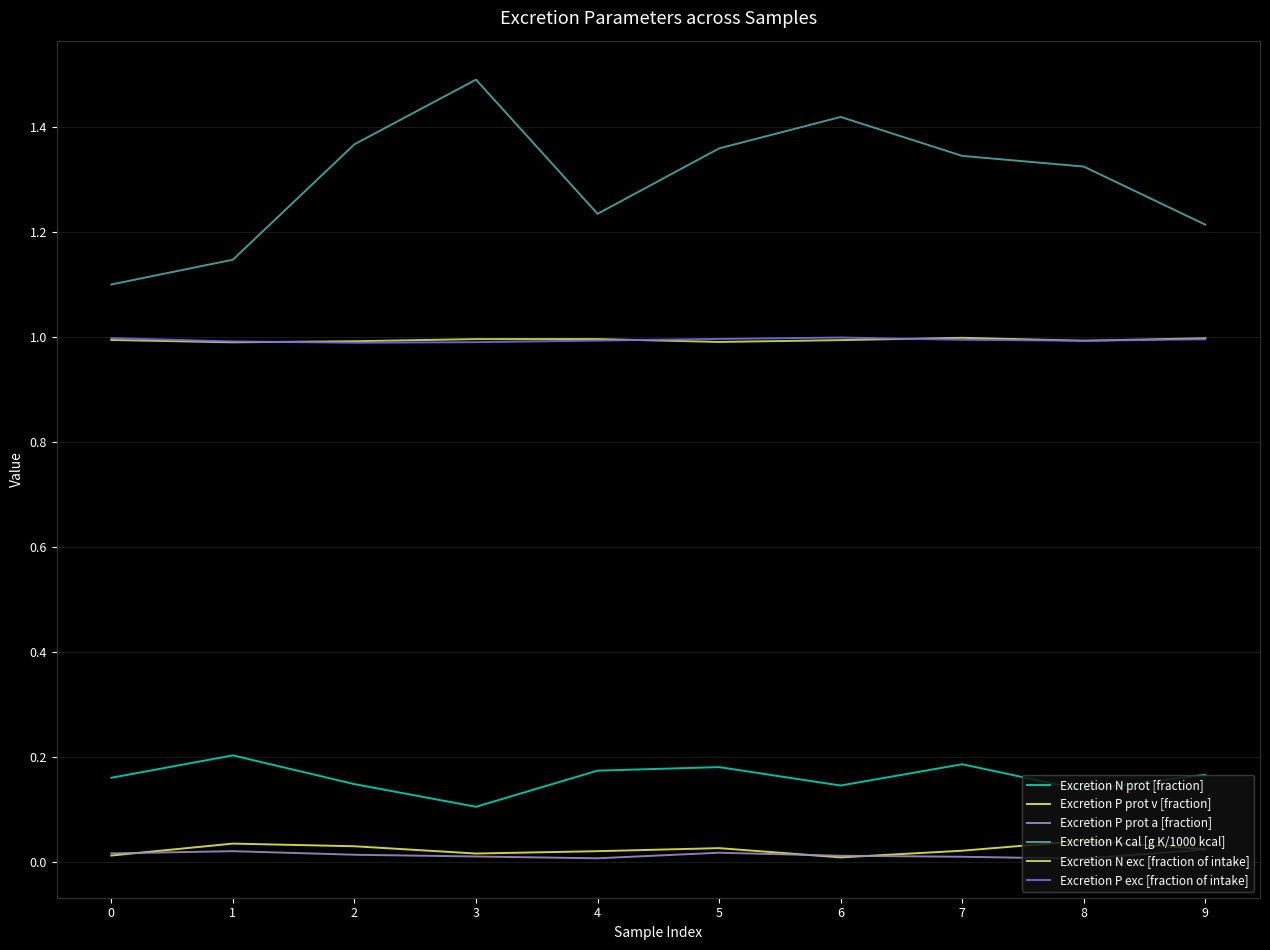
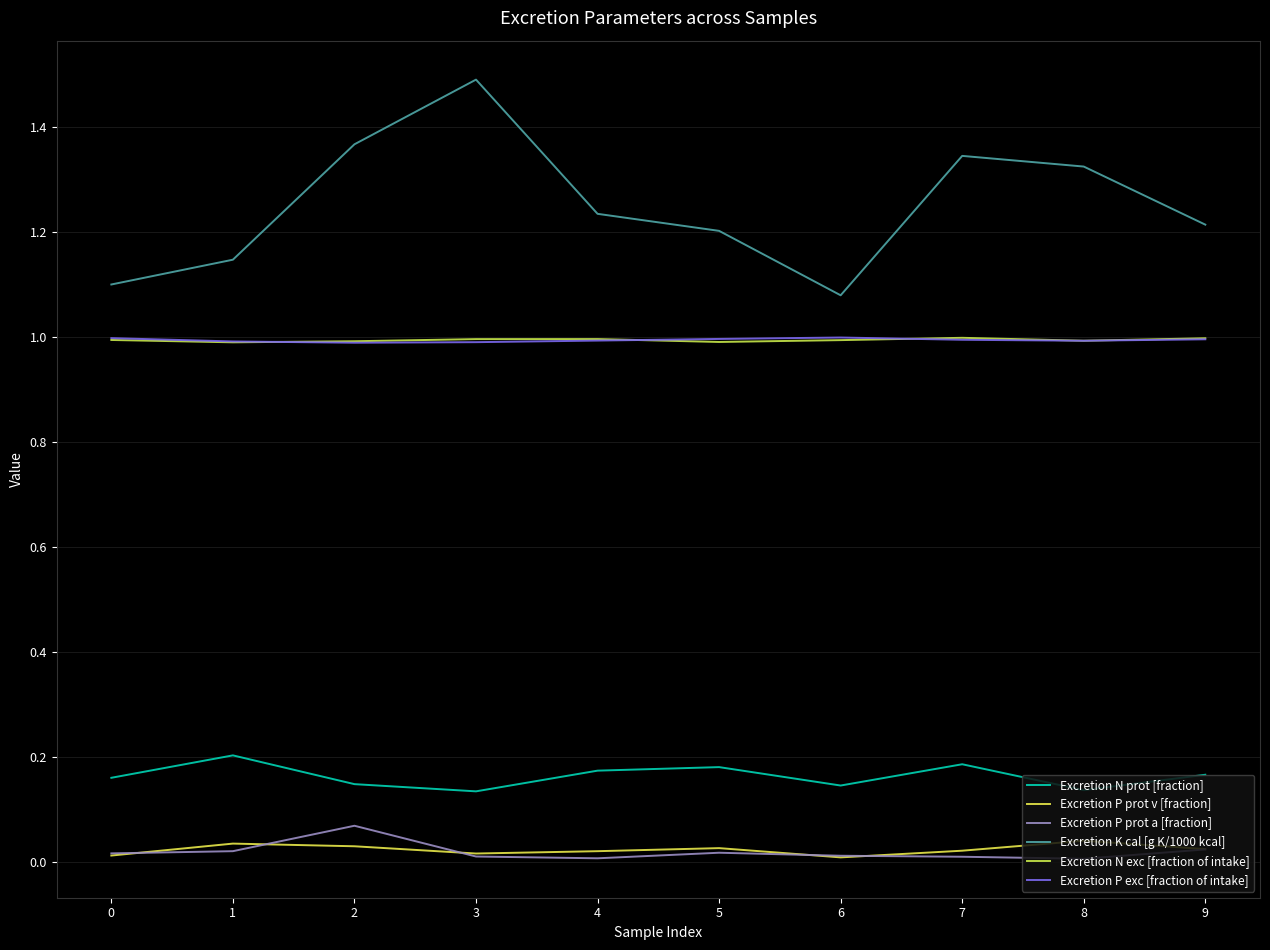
  {
    "Excretion N prot [fraction]": {
      "0": 0.16,
      "1": 0.20,
      "2": 0.15,
-     "3": 0.11,
+     "3": 0.14,
      "4": 0.17,
      "5": 0.18,
      "6": 0.15,
      "7": 0.19,
      "9": 0.17
    },
    "Excretion P prot a [fraction]": {
      "1": 0.02,
-     "2": 0.01,
+     "2": 0.07,
      "3": 0.01,
      "4": 0.01,
      "5": 0.02,
      "7": 0.01
    },
    "Excretion K cal [g K/1000 kcal]": {
      "0": 1.10,
      "1": 1.15,
      "2": 1.37,
      "3": 1.49,
      "4": 1.24,
-     "5": 1.36,
-     "6": 1.42,
+     "5": 1.20,
+     "6": 1.08,
      "7": 1.35,
      "8": 1.33,
      "9": 1.21
    },
    "Excretion P exc [fraction of intake]": {
      "3": 0.99,
      "5": 1.00,
      "6": 1.00
    }
  }
